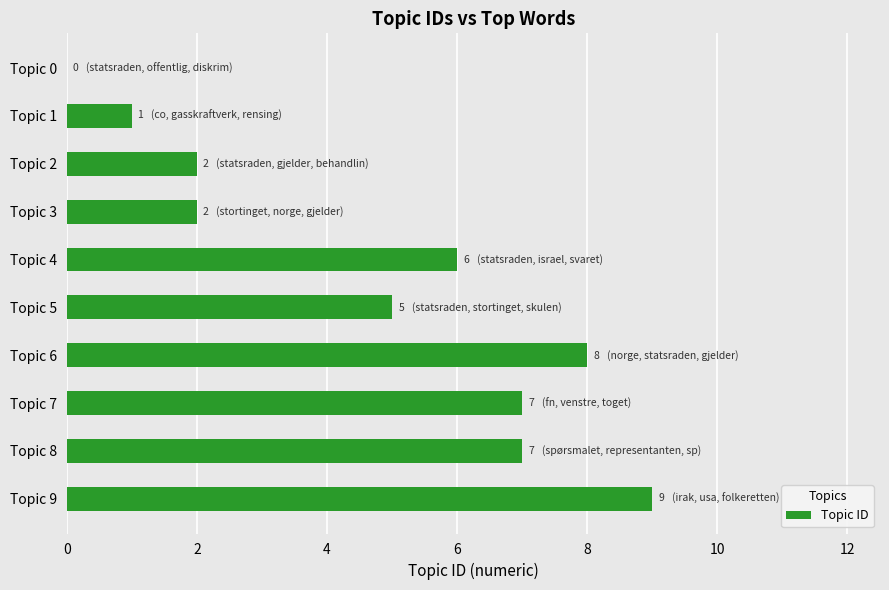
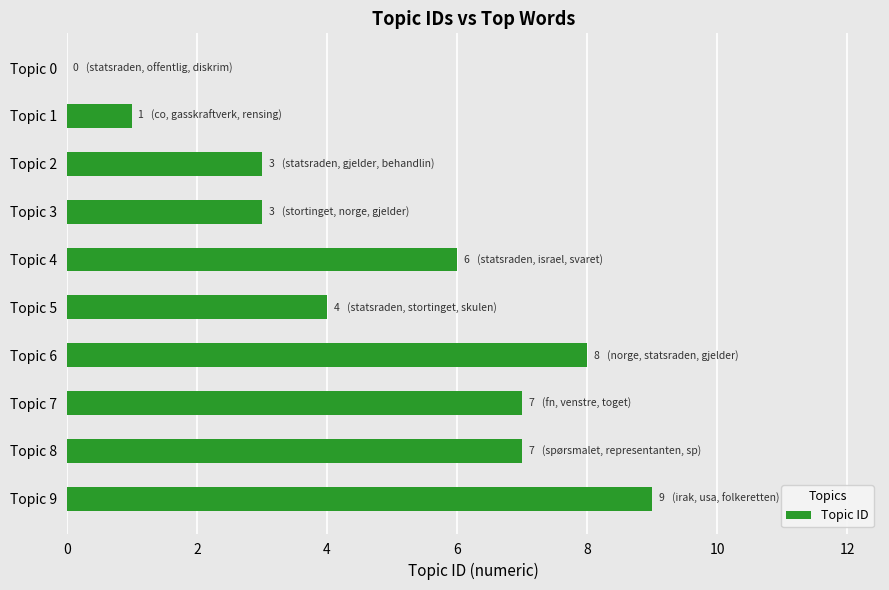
  {
    "Topic 0": 0,
    "Topic 1": 1,
-   "Topic 2": 2,
-   "Topic 3": 2,
+   "Topic 2": 3,
+   "Topic 3": 3,
    "Topic 4": 6,
-   "Topic 5": 5,
+   "Topic 5": 4,
    "Topic 6": 8,
    "Topic 7": 7,
    "Topic 8": 7,
    "Topic 9": 9
  }
